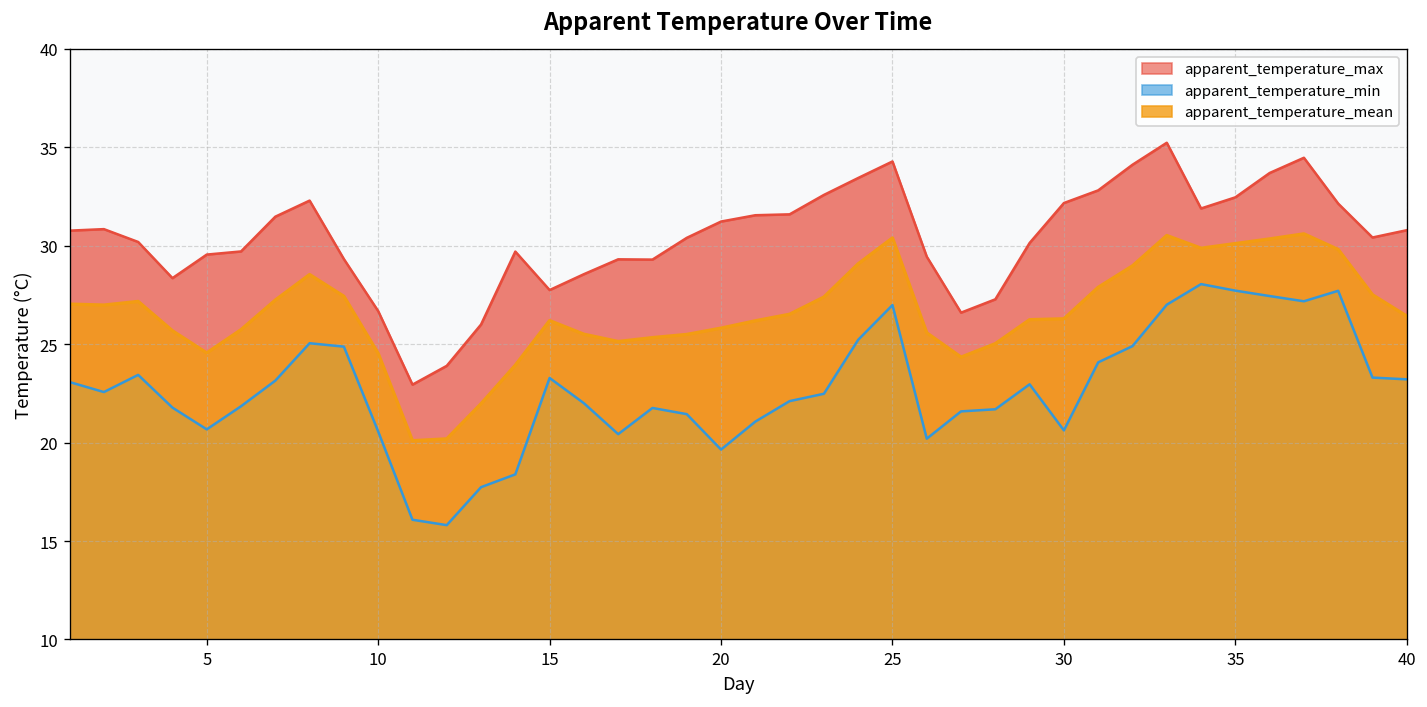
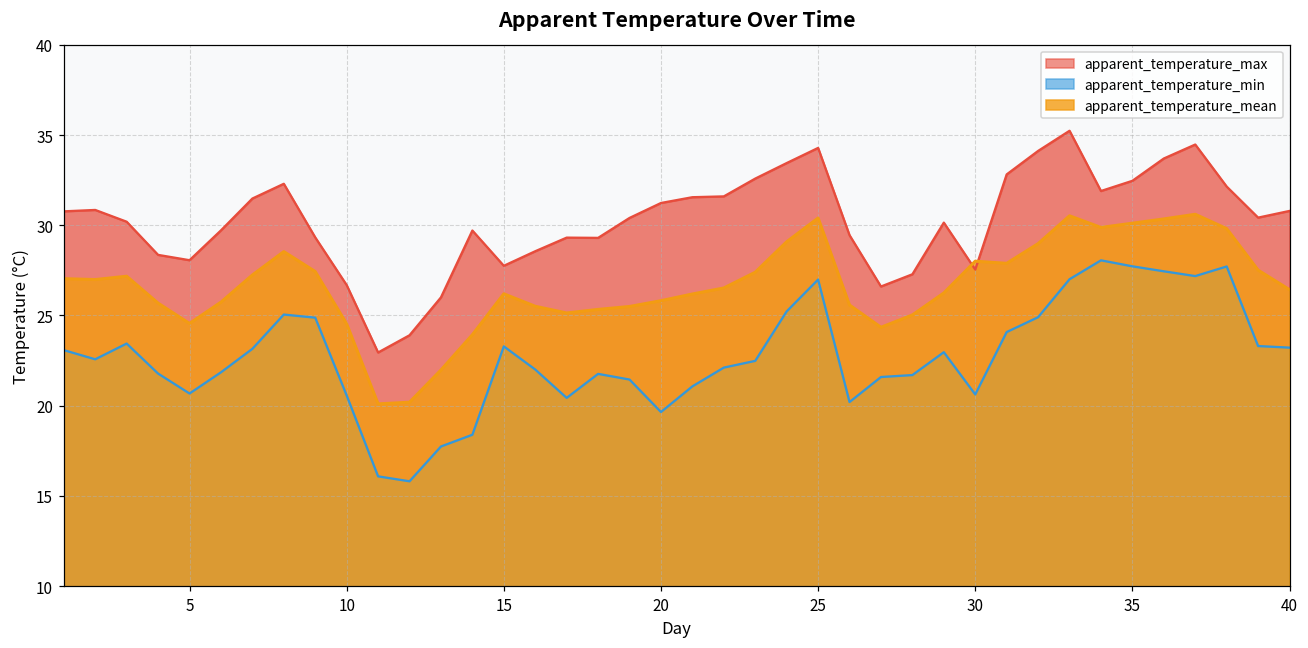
  {
    "apparent_temperature_max": {
-     "5": 29.6,
+     "5": 28.1,
      "10": 26.7,
      "15": 27.8,
      "20": 31.2,
      "25": 34.3,
-     "30": 32.2,
+     "30": 27.5,
      "35": 32.5,
      "40": 30.8
    },
    "apparent_temperature_min": {
      "5": 20.7,
      "10": 20.6,
      "15": 23.3,
      "20": 19.6,
      "25": 27.0,
      "30": 20.6,
      "35": 27.7,
      "40": 23.2
    },
    "apparent_temperature_mean": {
      "5": 24.6,
      "10": 24.5,
      "15": 26.2,
      "20": 25.8,
      "25": 30.4,
-     "30": 26.3,
+     "30": 28.0,
      "35": 30.1,
      "40": 26.4
    }
  }
